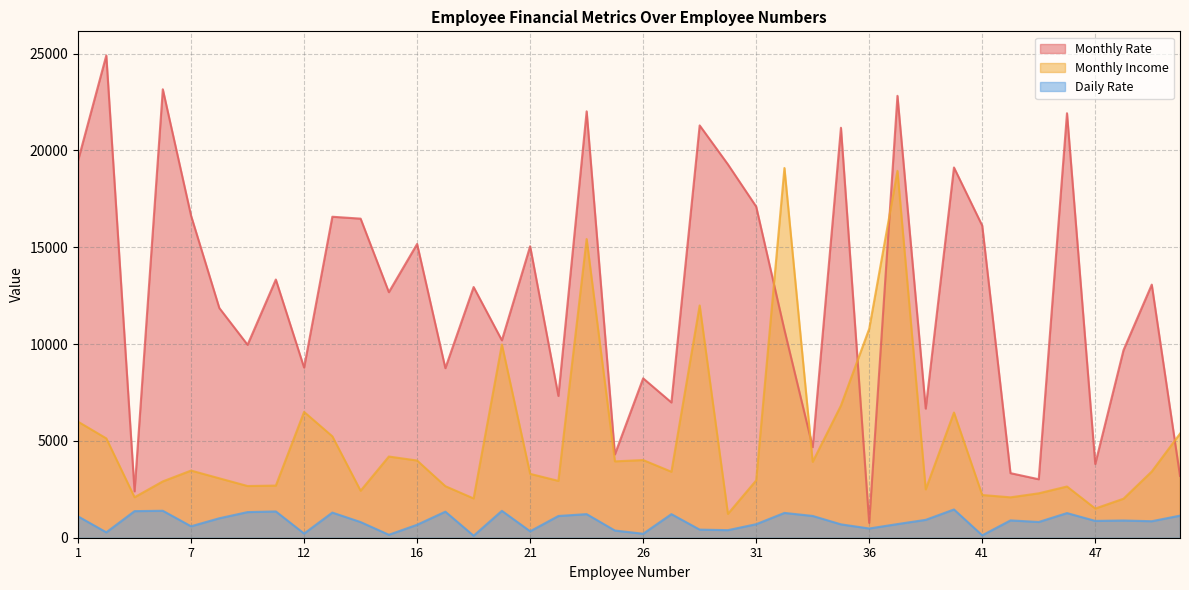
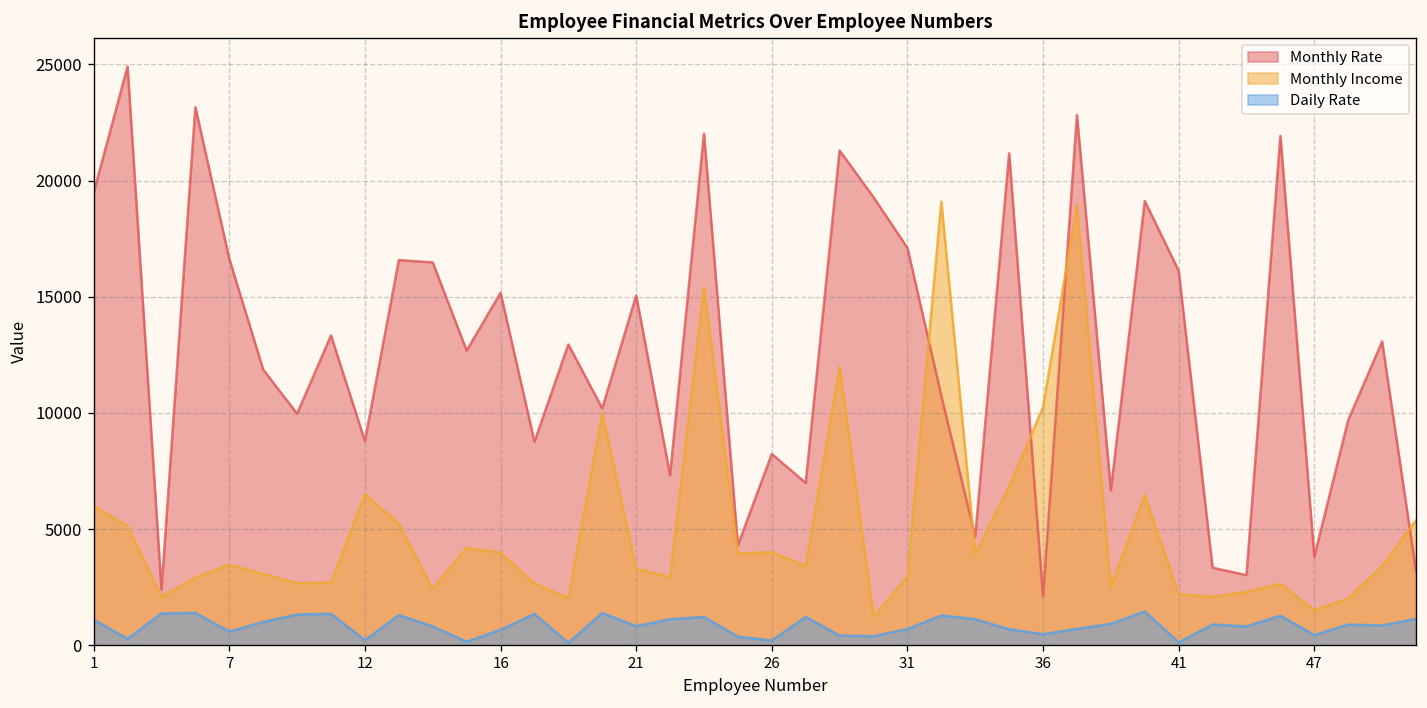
  {
    "Monthly Rate": {
      "1": 19500,
      "7": 16600,
      "12": 8800,
      "16": 15200,
      "21": 15100,
      "26": 8200,
      "31": 17100,
-     "36": 800,
+     "36": 2100,
      "41": 16100,
      "47": 3800
    },
    "Monthly Income": {
      "1": 6000,
      "7": 3500,
      "12": 6500,
      "16": 4000,
      "21": 3300,
      "26": 4000,
      "31": 3000,
-     "36": 10800,
+     "36": 10200,
      "41": 2200,
      "47": 1500
    },
    "Daily Rate": {
      "1": 1100,
      "7": 600,
      "12": 200,
      "16": 700,
-     "21": 300,
+     "21": 800,
      "26": 200,
      "31": 700,
      "36": 500,
      "41": 100,
-     "47": 900
+     "47": 400
    }
  }
